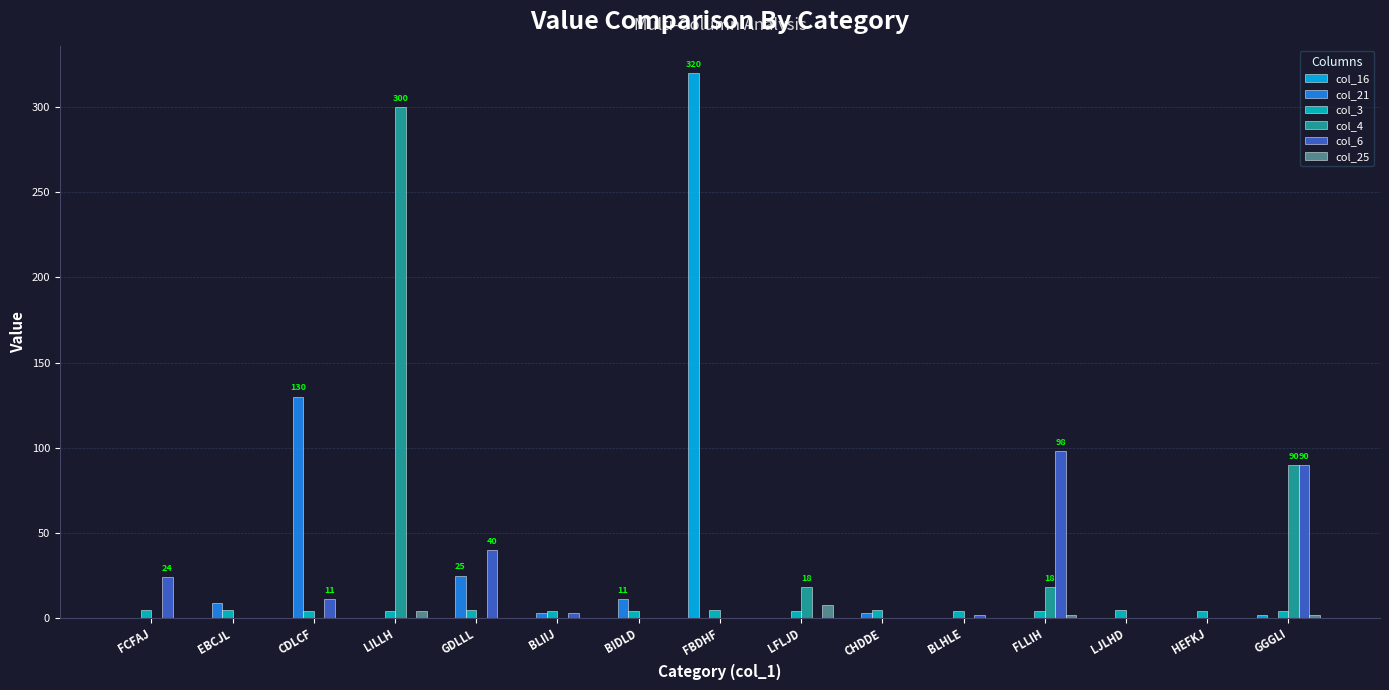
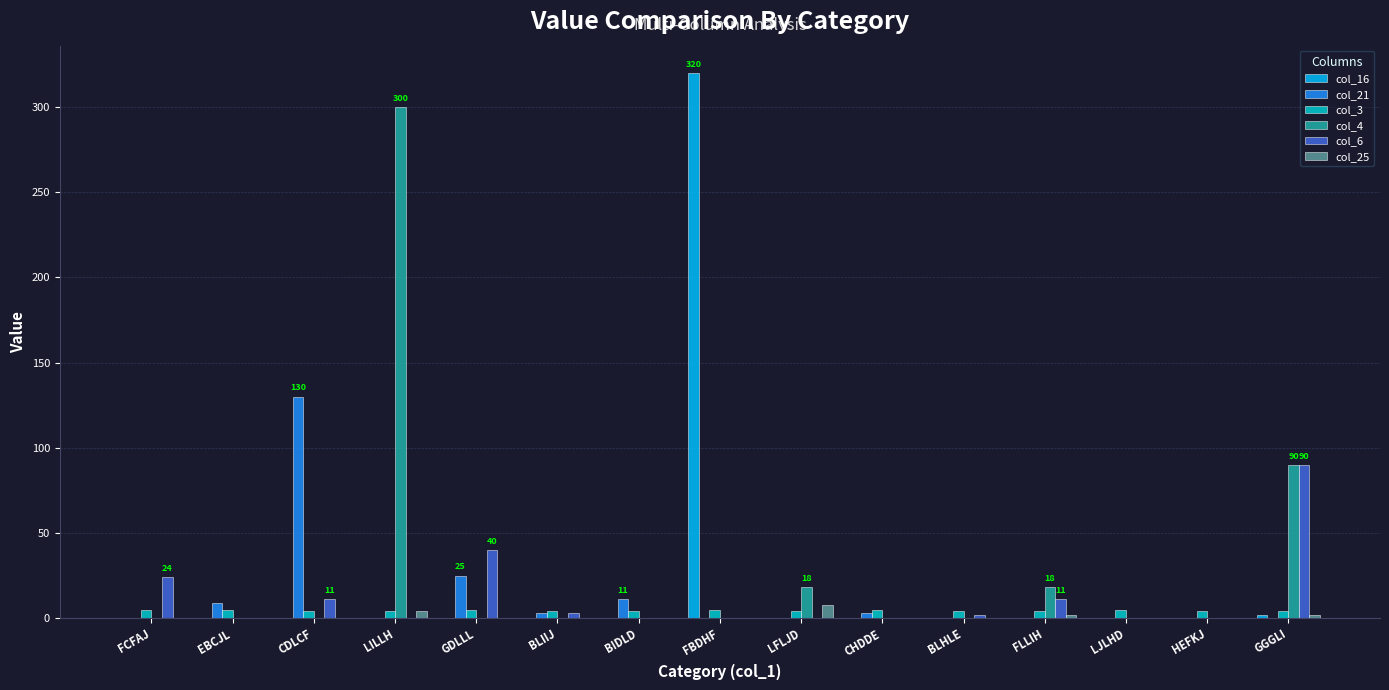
  {
    "col_6": {
      "FCFAJ": 24,
      "CDLCF": 11,
      "GDLLL": 40,
-     "FLLIH": 98,
+     "FLLIH": 11,
      "GGGLI": 90
    },
    "col_25": {
      "FCFAJ": 0,
      "EBCJL": 0,
      "CDLCF": 0,
      "LILLH": 4,
      "GDLLL": 0,
      "BLIIJ": 0,
      "BIDLD": 0,
      "FBDHF": 0,
      "LFLJD": 8,
      "CHDDE": 0,
      "BLHLE": 0,
      "FLLIH": 2,
      "LJLHD": 0,
      "HEFKJ": 0,
      "GGGLI": 2
    }
  }
